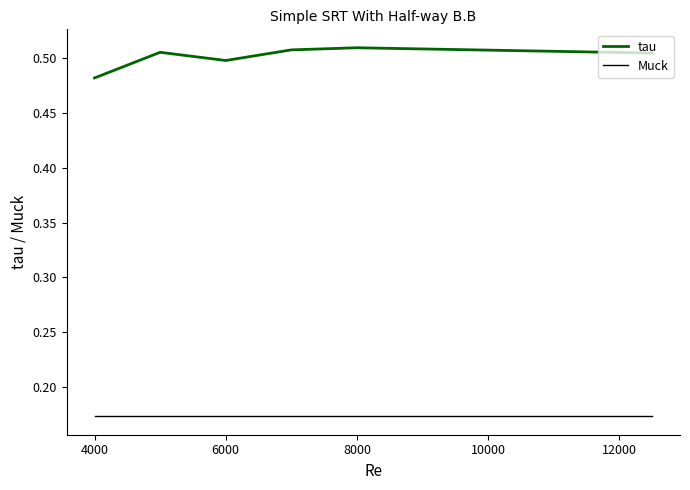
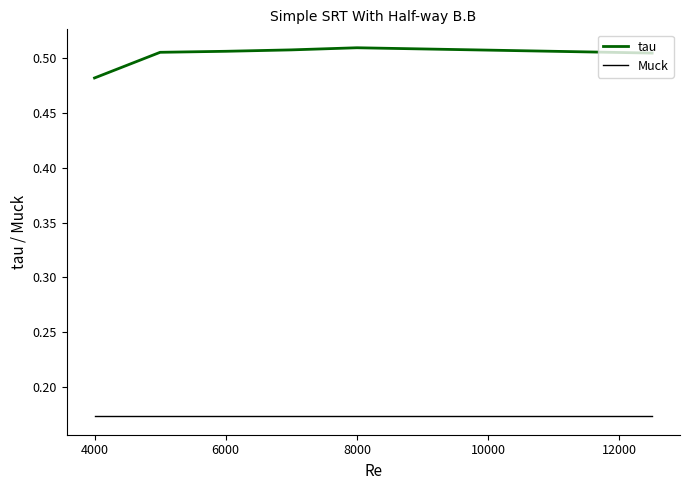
  {
    "tau": {
      "4000": 0.482,
-     "6000": 0.498,
+     "6000": 0.506,
      "8000": 0.510
    },
    "Muck": {
      "4000": 0.173,
      "6000": 0.173,
      "8000": 0.173
    }
  }
